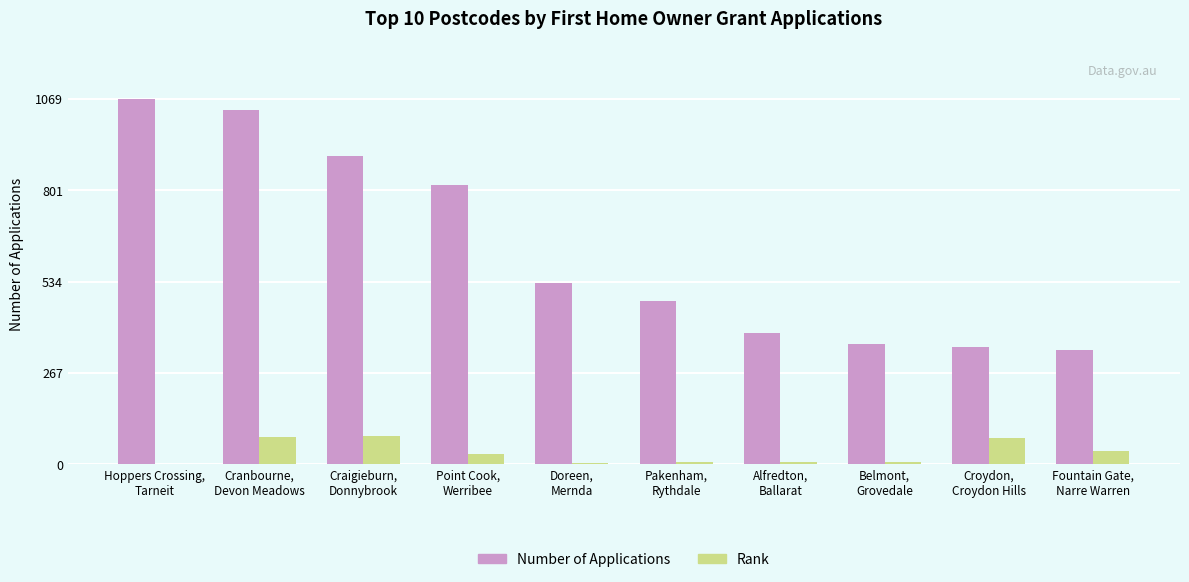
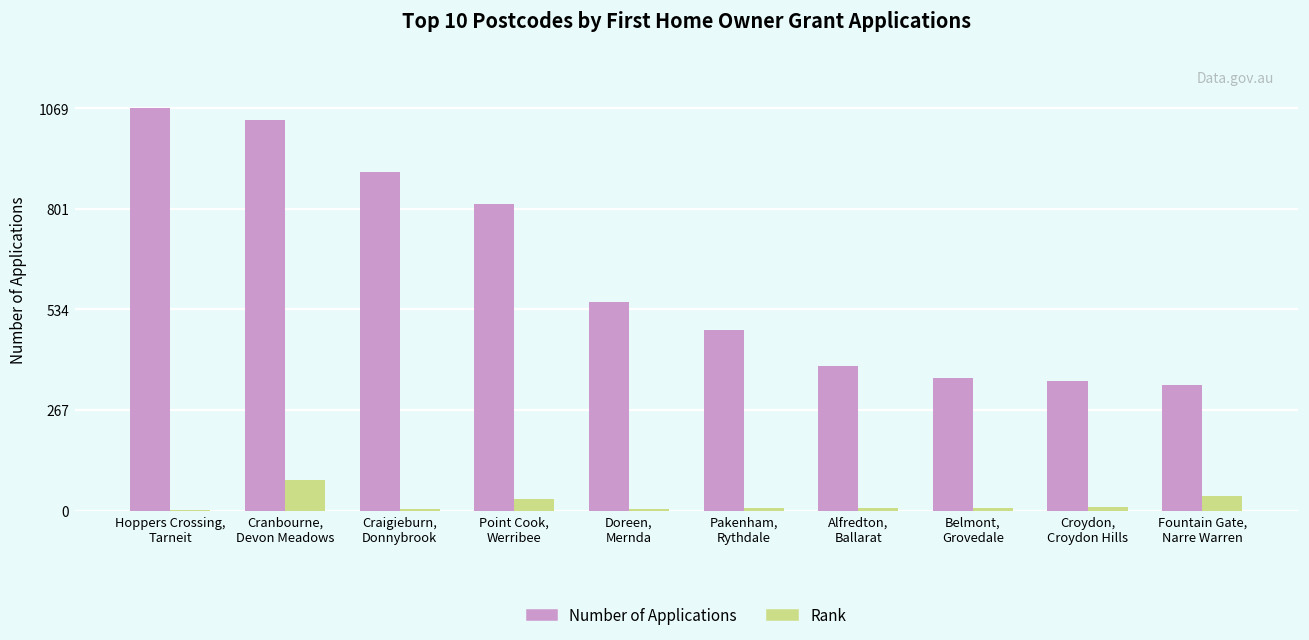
  {
    "Number of Applications": {
      "Hoppers Crossing, Tarneit": 1070,
      "Cranbourne, Devon Meadows": 1040,
      "Craigieburn, Donnybrook": 900,
      "Point Cook, Werribee": 820,
-     "Doreen, Mernda": 530,
+     "Doreen, Mernda": 550,
      "Pakenham, Rythdale": 480,
      "Alfredton, Ballarat": 380,
      "Belmont, Grovedale": 350,
      "Croydon, Croydon Hills": 340,
      "Fountain Gate, Narre Warren": 340
    },
    "Rank": {
      "Cranbourne, Devon Meadows": 80,
-     "Craigieburn, Donnybrook": 80,
+     "Craigieburn, Donnybrook": 0,
      "Point Cook, Werribee": 30,
      "Belmont, Grovedale": 10,
-     "Croydon, Croydon Hills": 80,
+     "Croydon, Croydon Hills": 10,
      "Fountain Gate, Narre Warren": 40
    }
  }
